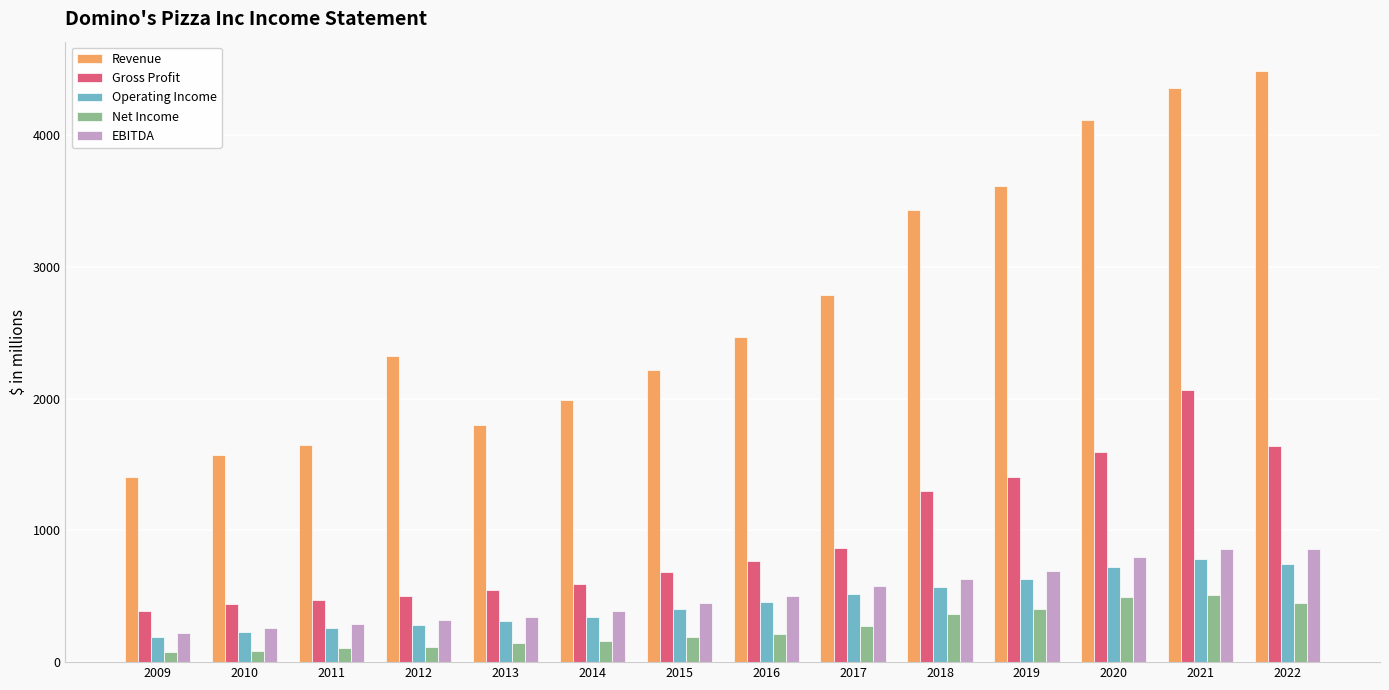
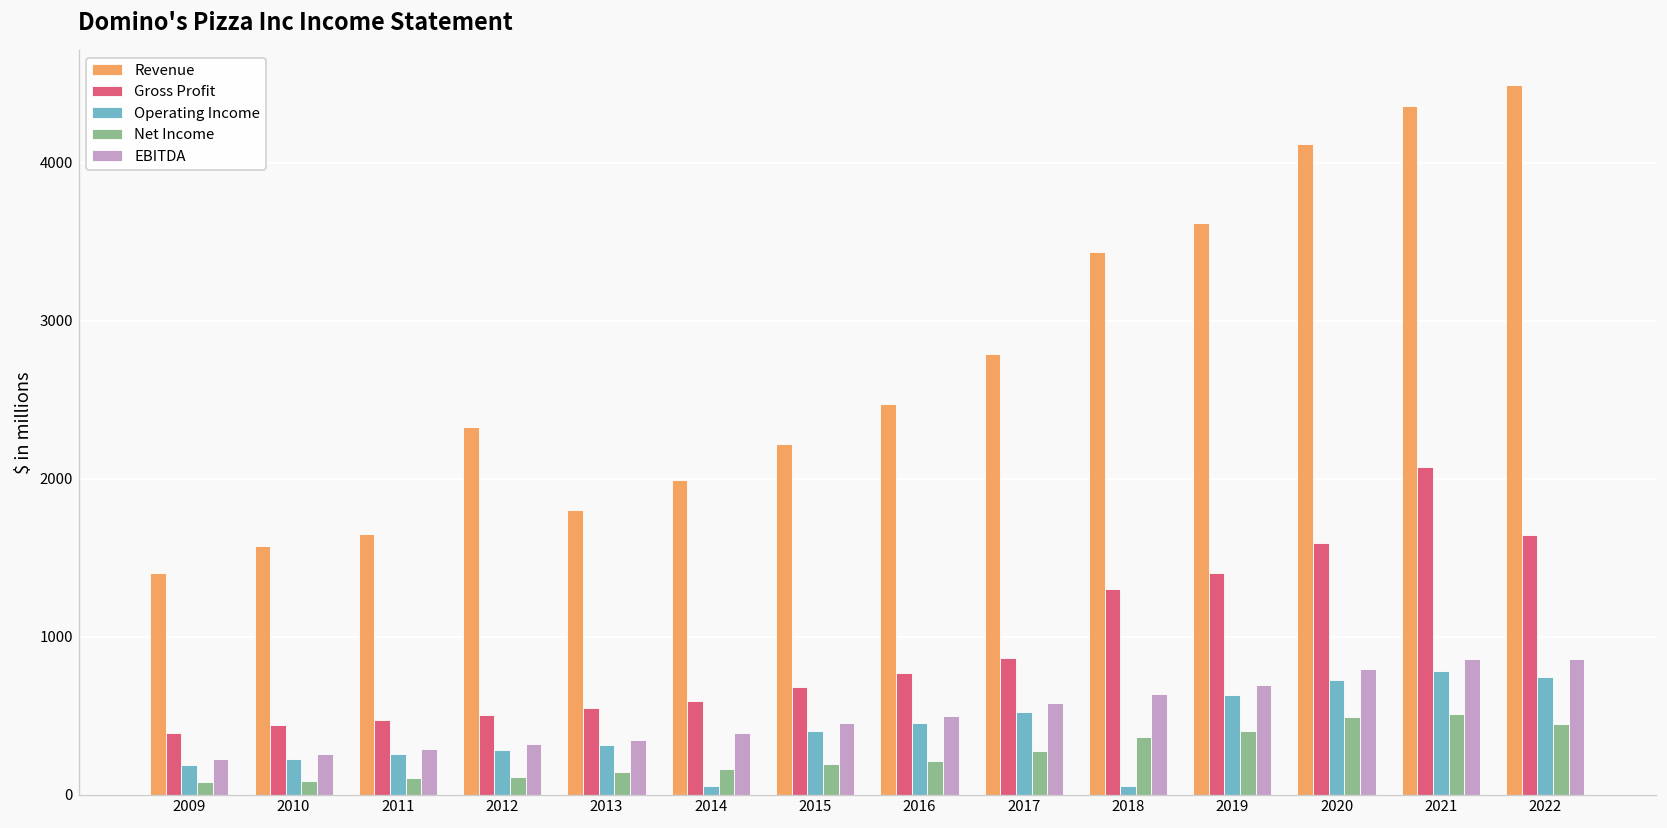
  {
    "Revenue": {
      "2009": 1400,
      "2010": 1570,
      "2011": 1650,
      "2012": 2330,
      "2013": 1800,
      "2014": 1990,
      "2015": 2220,
      "2016": 2470,
      "2017": 2790,
      "2018": 3430,
      "2019": 3620,
      "2020": 4120,
      "2021": 4360,
      "2022": 4490
    },
    "Gross Profit": {
      "2009": 390,
      "2010": 440,
      "2011": 470,
      "2012": 500,
      "2013": 550,
      "2014": 590,
      "2015": 680,
      "2016": 770,
      "2017": 870,
      "2018": 1300,
      "2019": 1400,
      "2020": 1590,
      "2021": 2070,
      "2022": 1640
    },
    "Operating Income": {
      "2009": 190,
      "2010": 230,
      "2011": 260,
      "2012": 280,
      "2013": 310,
-     "2014": 350,
+     "2014": 60,
      "2015": 410,
      "2016": 450,
      "2017": 520,
-     "2018": 570,
+     "2018": 60,
      "2019": 630,
      "2020": 730,
      "2021": 780,
      "2022": 740
    },
    "Net Income": {
      "2009": 80,
      "2010": 90,
      "2011": 110,
      "2012": 110,
      "2013": 140,
      "2014": 160,
      "2015": 190,
      "2016": 210,
      "2017": 280,
      "2018": 360,
      "2019": 400,
      "2020": 490,
      "2021": 510,
      "2022": 450
    },
    "EBITDA": {
      "2009": 220,
      "2010": 260,
      "2011": 290,
      "2012": 320,
      "2013": 350,
      "2014": 390,
      "2015": 450,
      "2016": 500,
      "2017": 580,
      "2018": 630,
      "2019": 690,
      "2020": 800,
      "2021": 860,
      "2022": 860
    }
  }
